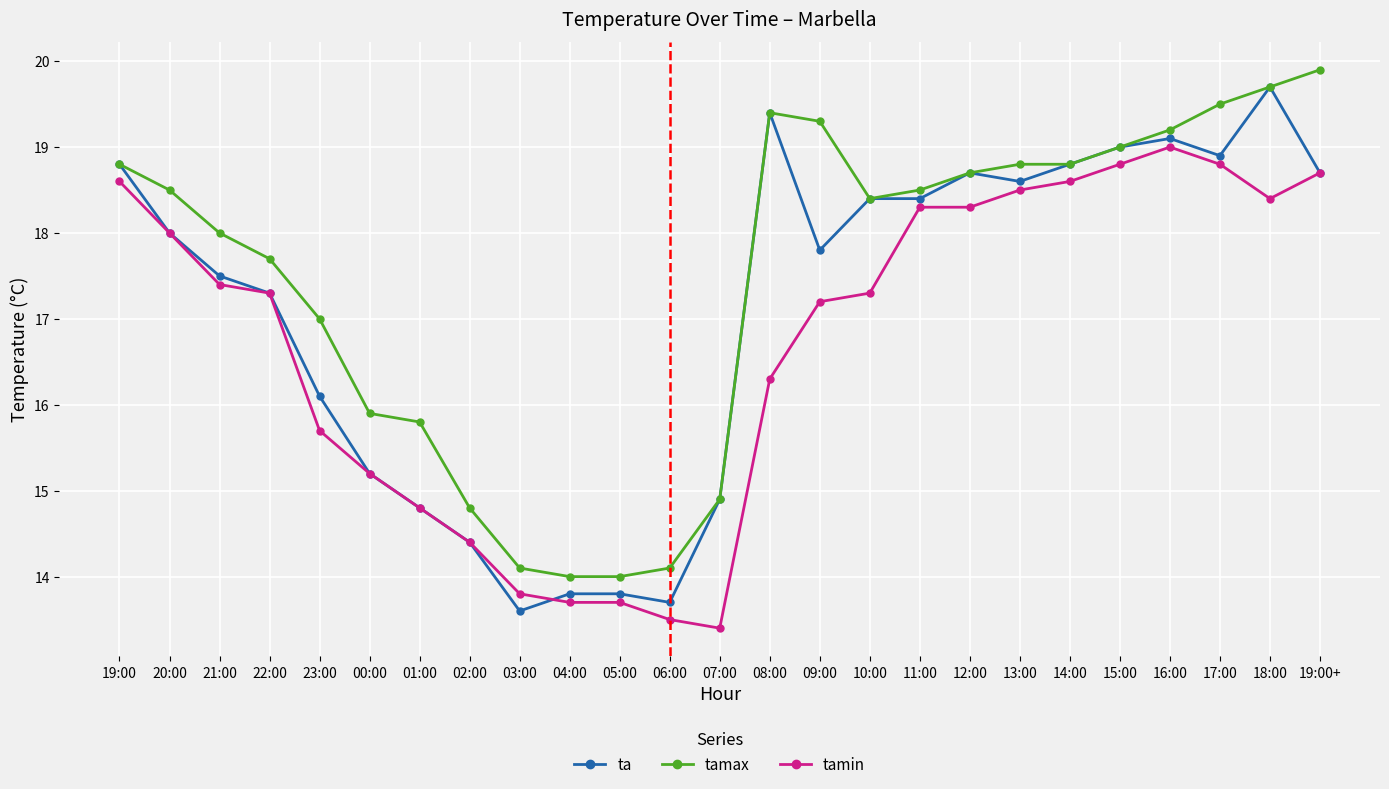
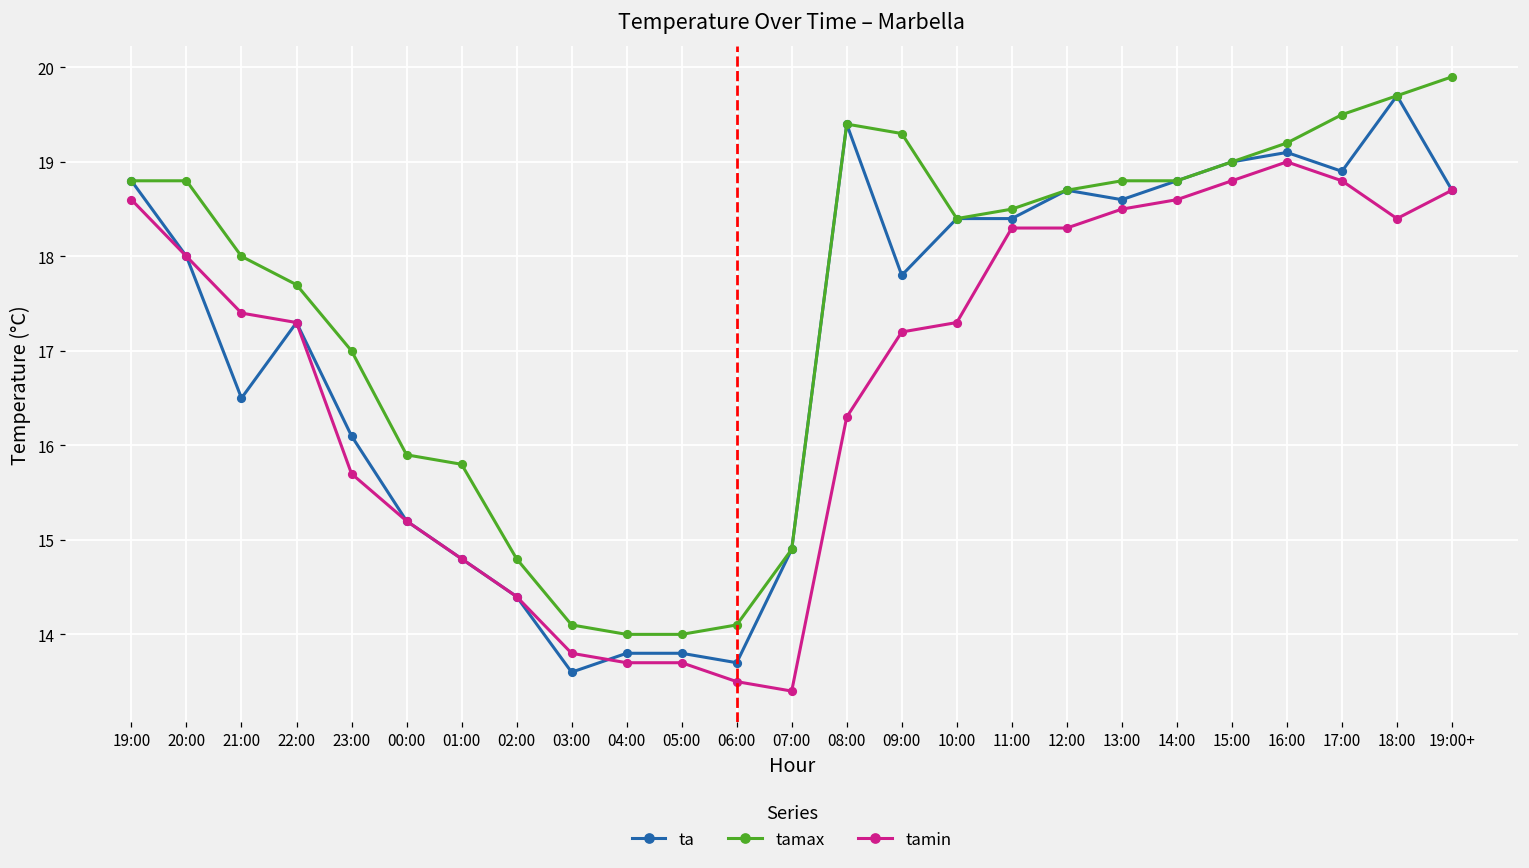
  {
    "ta": {
-     "21:00": 17.5,
+     "21:00": 16.5,
      "23:00": 16.1,
      "03:00": 13.6,
      "04:00": 13.8,
      "05:00": 13.8,
      "06:00": 13.7,
      "09:00": 17.8,
      "11:00": 18.4,
      "13:00": 18.6,
      "16:00": 19.1,
      "17:00": 18.9
    },
    "tamax": {
-     "20:00": 18.5,
+     "20:00": 18.8,
      "21:00": 18.0,
      "22:00": 17.7,
      "23:00": 17.0,
      "00:00": 15.9,
      "01:00": 15.8,
      "02:00": 14.8,
      "03:00": 14.1,
      "04:00": 14.0,
      "05:00": 14.0,
      "06:00": 14.1,
      "09:00": 19.3,
      "11:00": 18.5,
      "13:00": 18.8,
      "16:00": 19.2,
      "17:00": 19.5,
      "19:00+": 19.9
    },
    "tamin": {
      "19:00": 18.6,
      "21:00": 17.4,
      "23:00": 15.7,
      "03:00": 13.8,
      "04:00": 13.7,
      "05:00": 13.7,
      "06:00": 13.5,
      "07:00": 13.4,
      "08:00": 16.3,
      "09:00": 17.2,
      "10:00": 17.3,
      "11:00": 18.3,
      "12:00": 18.3,
      "13:00": 18.5,
      "14:00": 18.6,
      "15:00": 18.8,
      "16:00": 19.0,
      "17:00": 18.8,
      "18:00": 18.4
    }
  }
